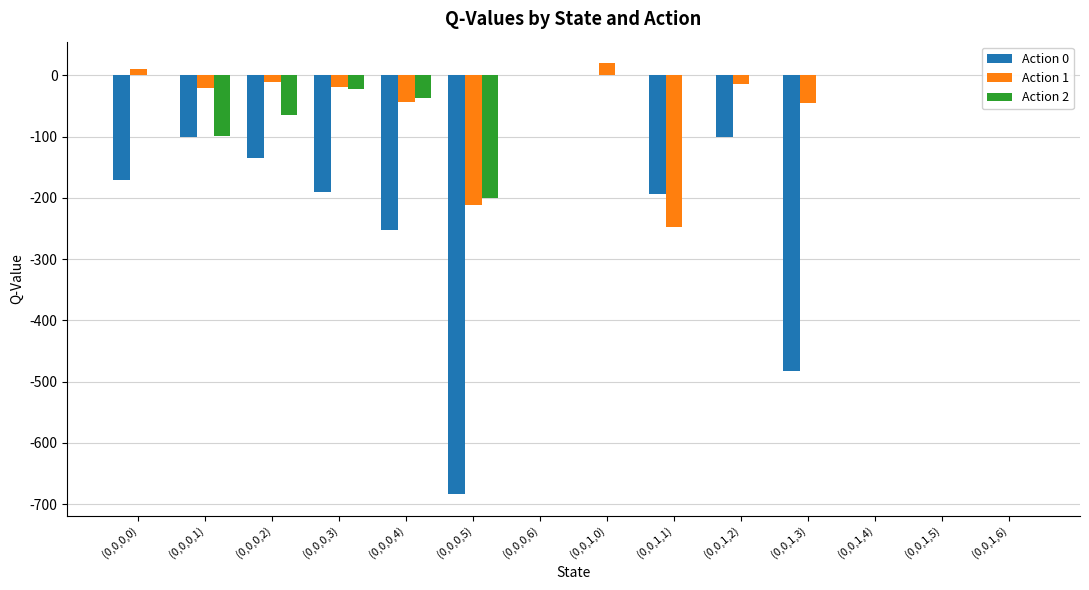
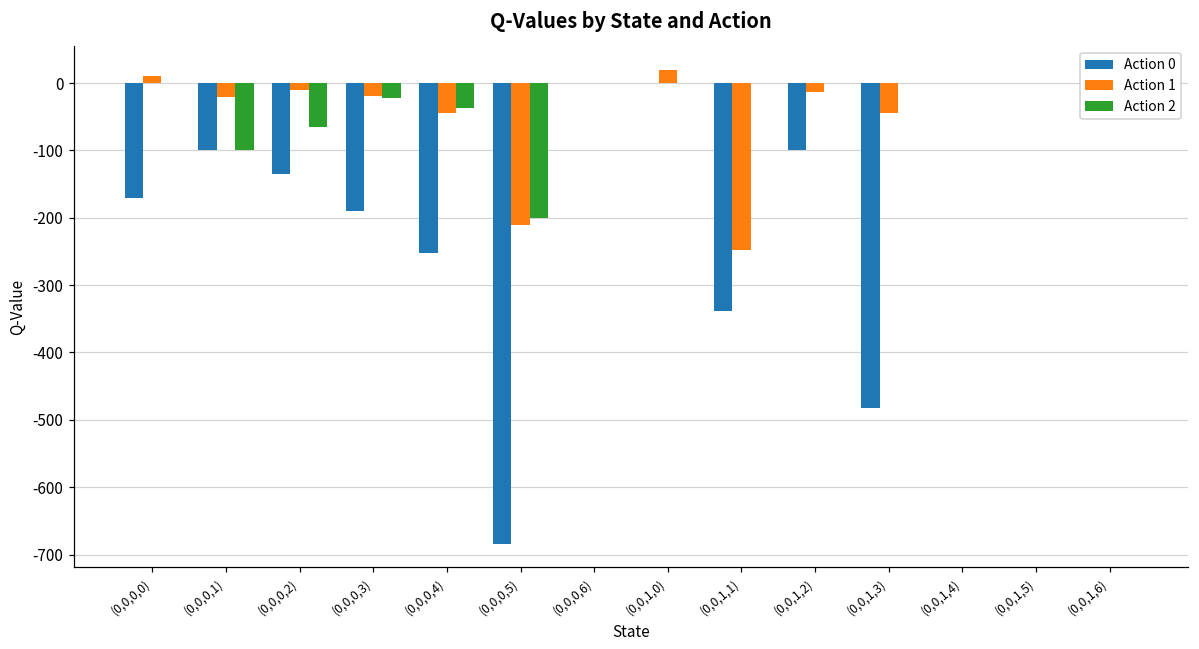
  {
    "Action 0": {
      "(0,0,0,0)": -170,
      "(0,0,0,1)": -100,
      "(0,0,0,2)": -130,
      "(0,0,0,3)": -190,
      "(0,0,0,4)": -250,
      "(0,0,0,5)": -680,
      "(0,0,0,6)": 0,
      "(0,0,1,0)": 0,
-     "(0,0,1,1)": -190,
+     "(0,0,1,1)": -340,
      "(0,0,1,2)": -100,
      "(0,0,1,3)": -480,
      "(0,0,1,4)": 0,
      "(0,0,1,5)": 0
    },
    "Action 1": {
      "(0,0,0,0)": 10,
      "(0,0,0,1)": -20,
      "(0,0,0,2)": -10,
      "(0,0,0,3)": -20,
      "(0,0,0,4)": -40,
      "(0,0,0,5)": -210,
      "(0,0,0,6)": 0,
      "(0,0,1,0)": 20,
      "(0,0,1,1)": -250,
      "(0,0,1,2)": -10,
      "(0,0,1,3)": -50,
      "(0,0,1,4)": 0,
      "(0,0,1,5)": 0
    },
    "Action 2": {
      "(0,0,0,0)": 0,
      "(0,0,0,1)": -100,
      "(0,0,0,2)": -70,
      "(0,0,0,3)": -20,
      "(0,0,0,4)": -40,
      "(0,0,0,5)": -200,
      "(0,0,0,6)": 0,
      "(0,0,1,0)": 0,
      "(0,0,1,1)": 0,
      "(0,0,1,2)": 0,
      "(0,0,1,3)": 0,
      "(0,0,1,4)": 0,
      "(0,0,1,5)": 0
    }
  }
